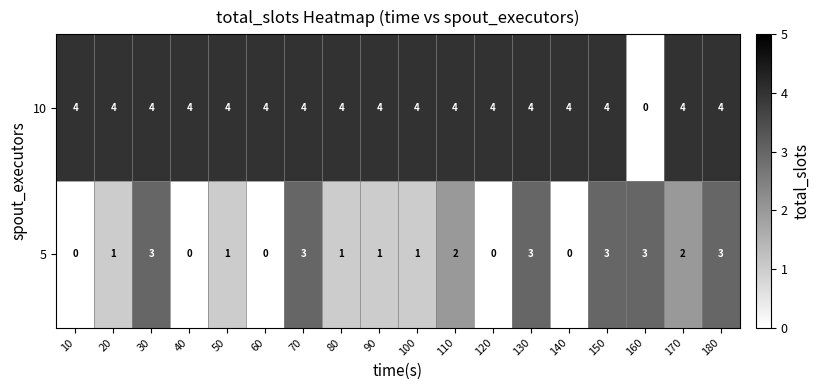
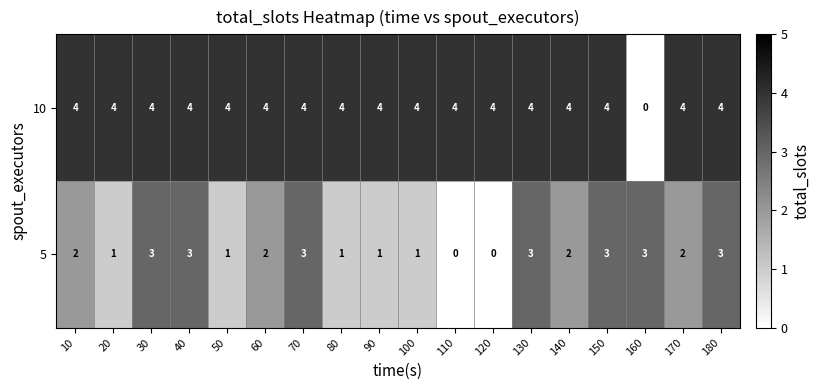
  {
    "10": {
      "10": 4,
      "20": 4,
      "30": 4,
      "40": 4,
      "50": 4,
      "60": 4,
      "70": 4,
      "80": 4,
      "90": 4,
      "100": 4,
      "110": 4,
      "120": 4,
      "130": 4,
      "140": 4,
      "150": 4,
      "160": 0,
      "170": 4,
      "180": 4
    },
    "5": {
-     "10": 0,
+     "10": 2,
      "20": 1,
      "30": 3,
-     "40": 0,
+     "40": 3,
      "50": 1,
-     "60": 0,
+     "60": 2,
      "70": 3,
      "80": 1,
      "90": 1,
      "100": 1,
-     "110": 2,
+     "110": 0,
      "120": 0,
      "130": 3,
-     "140": 0,
+     "140": 2,
      "150": 3,
      "160": 3,
      "170": 2,
      "180": 3
    }
  }
